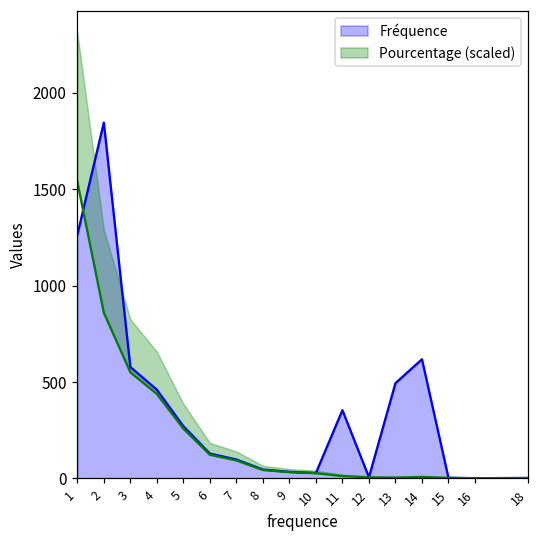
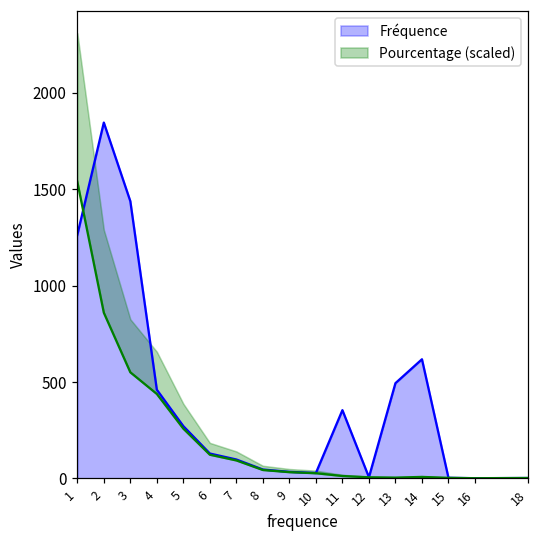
  {
    "Fréquence": {
      "1": 1260,
      "2": 1850,
-     "3": 580,
+     "3": 1440,
      "4": 460,
      "11": 350,
      "13": 490,
      "14": 620
    }
  }
